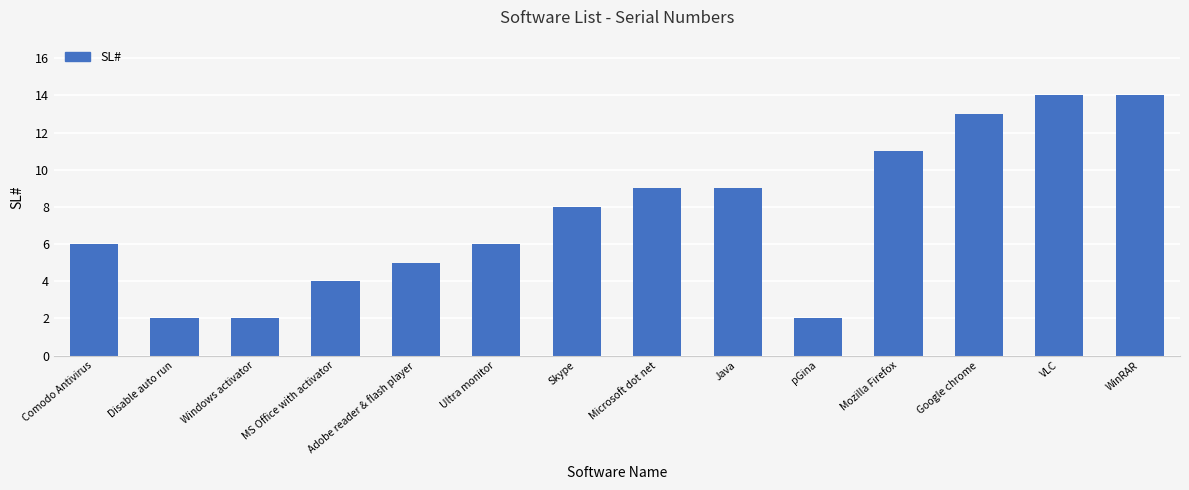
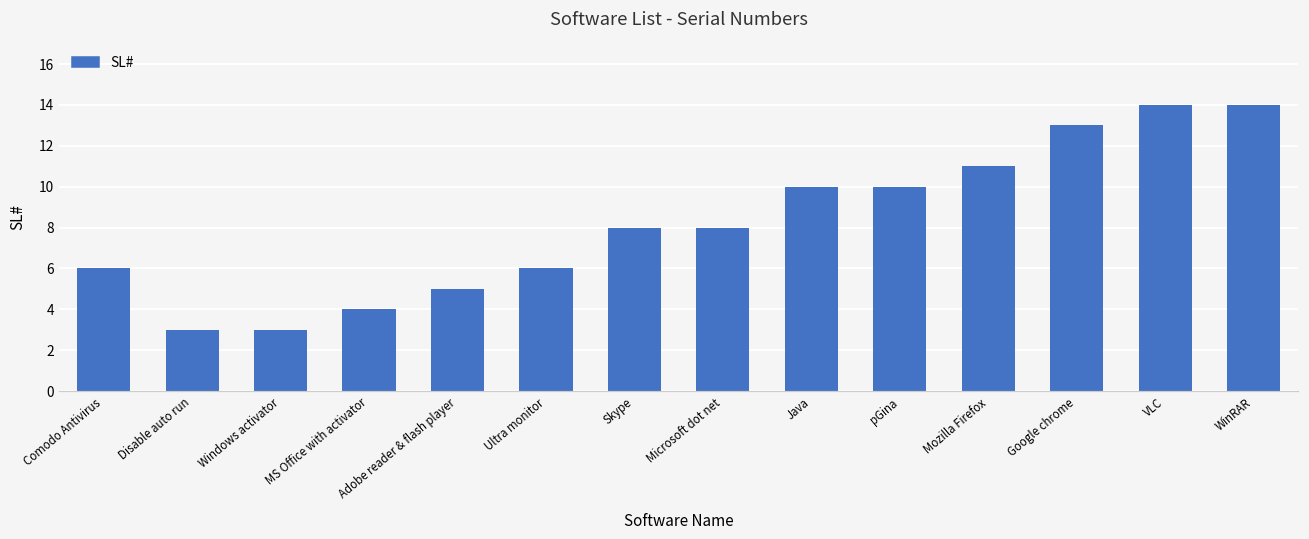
  {
    "Comodo Antivirus": 6,
-   "Disable auto run": 2,
-   "Windows activator": 2,
+   "Disable auto run": 3,
+   "Windows activator": 3,
    "MS Office with activator": 4,
    "Adobe reader & flash player": 5,
    "Ultra monitor": 6,
    "Skype": 8,
-   "Microsoft dot net": 9,
-   "Java": 9,
-   "pGina": 2,
+   "Microsoft dot net": 8,
+   "Java": 10,
+   "pGina": 10,
    "Mozilla Firefox": 11,
    "Google chrome": 13,
    "VLC": 14,
    "WinRAR": 14
  }
